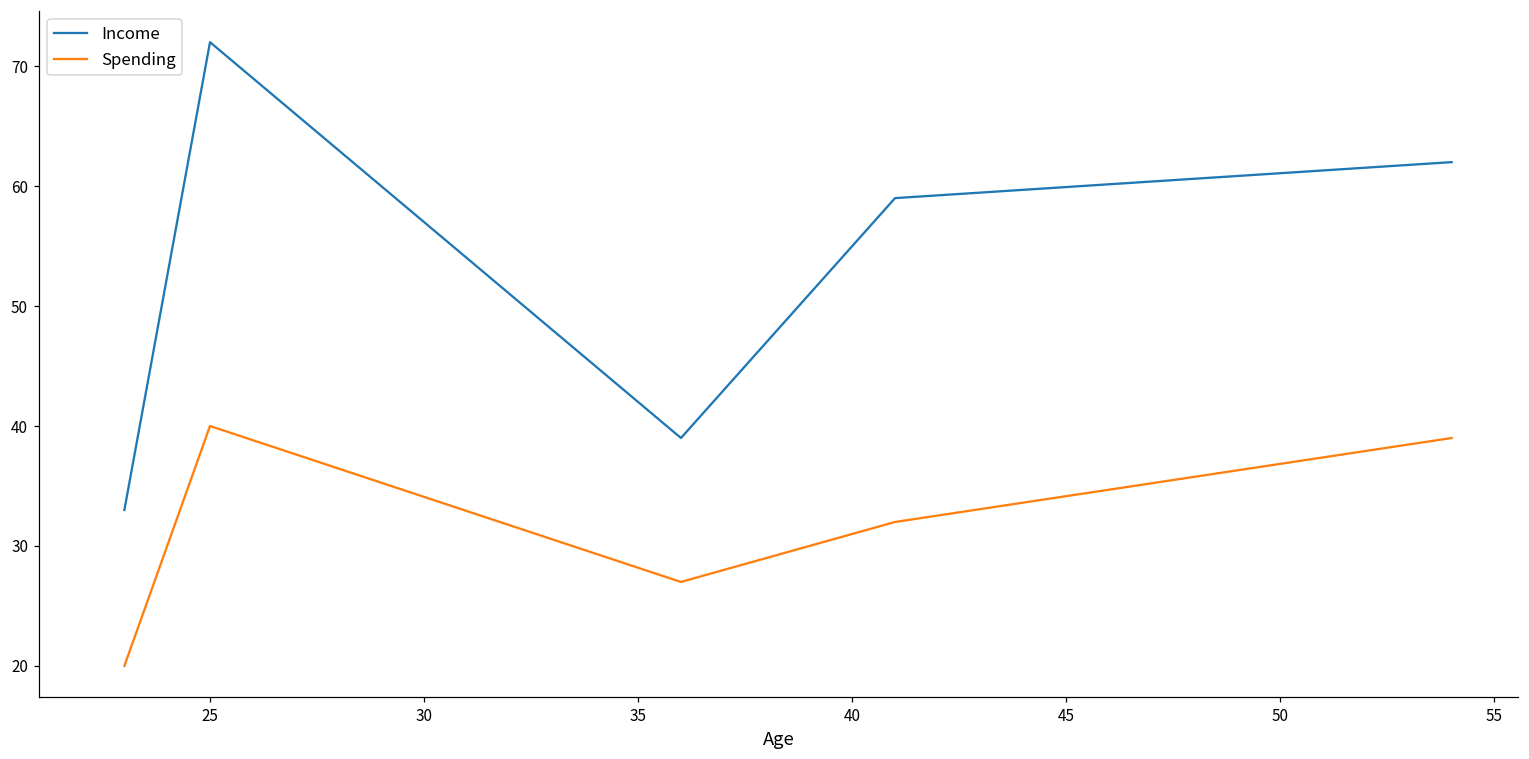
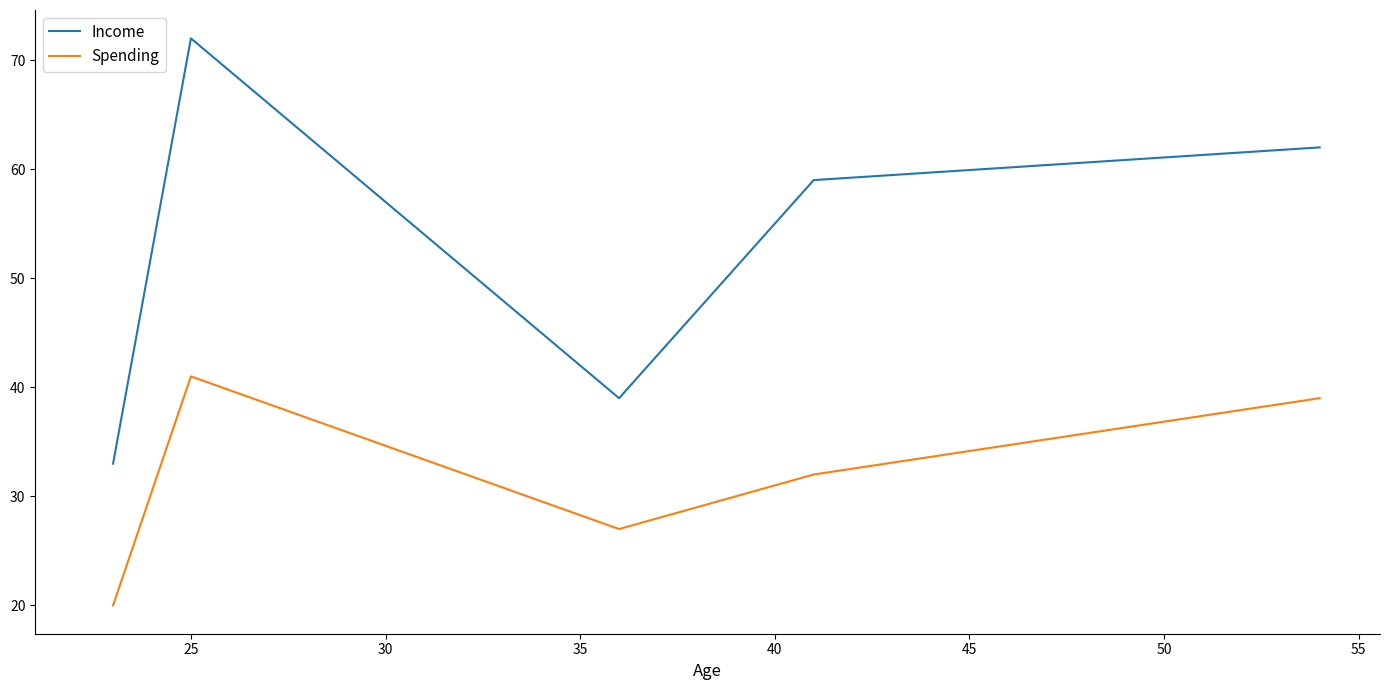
  {
    "Income": {
      "25": 72
    },
    "Spending": {
-     "25": 40
+     "25": 41
    }
  }
